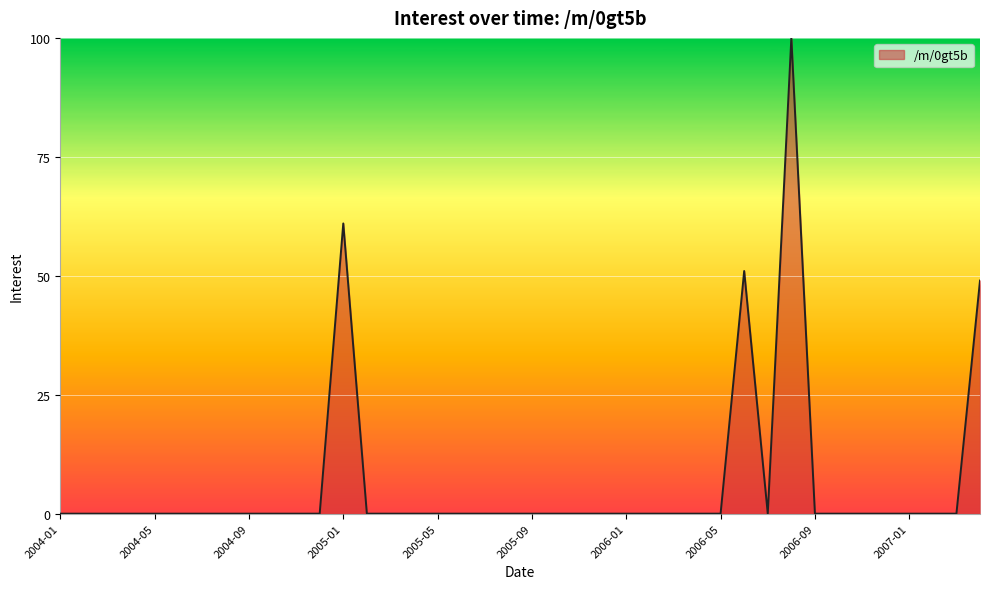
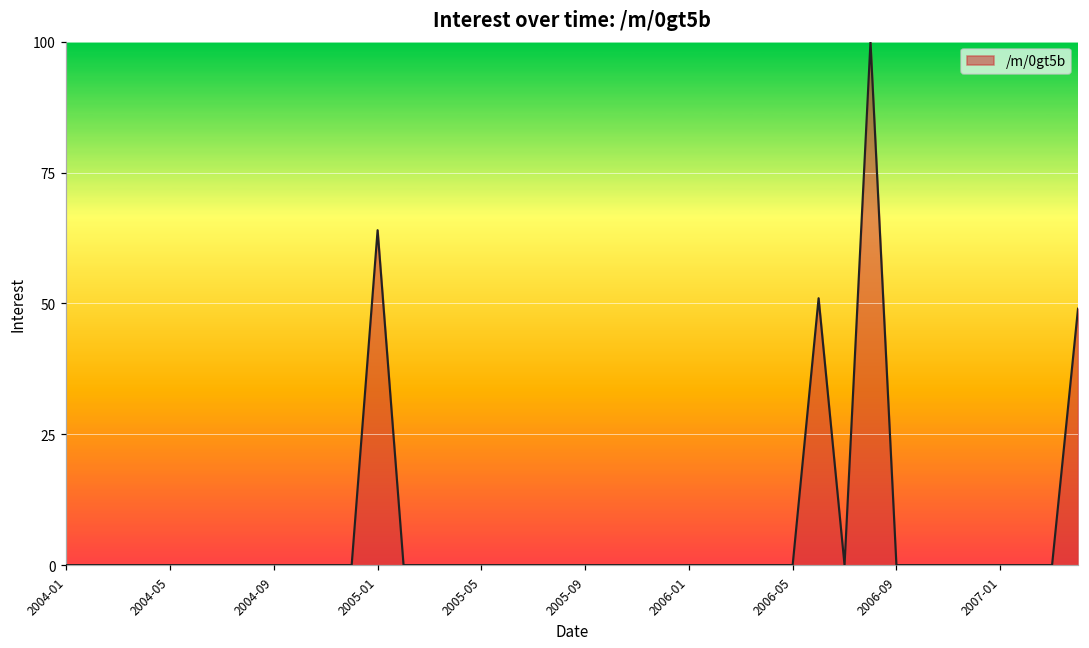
  {
    "2004-01": 0,
    "2004-05": 0,
    "2004-09": 0,
-   "2005-01": 61,
+   "2005-01": 64,
    "2005-05": 0,
    "2005-09": 0,
    "2006-01": 0,
    "2006-05": 0,
    "2006-09": 0,
    "2007-01": 0
  }
